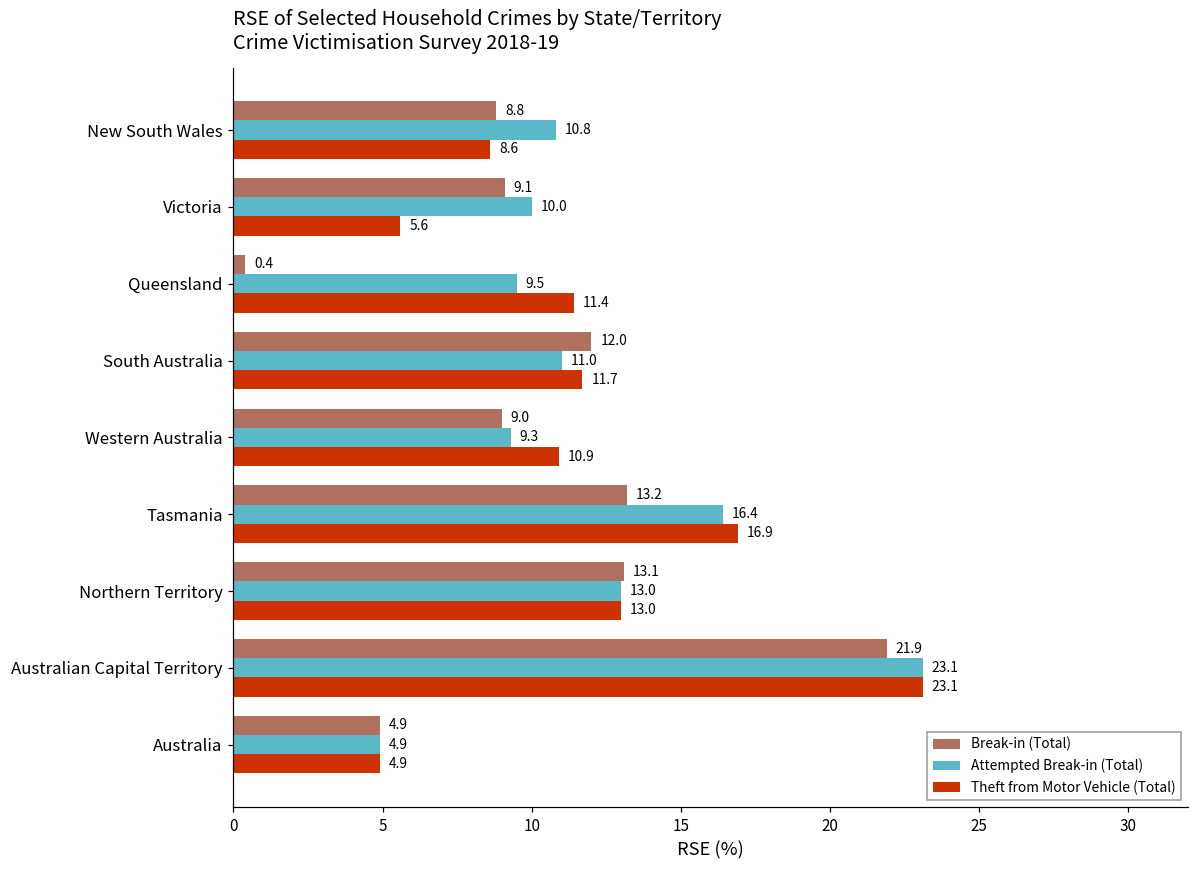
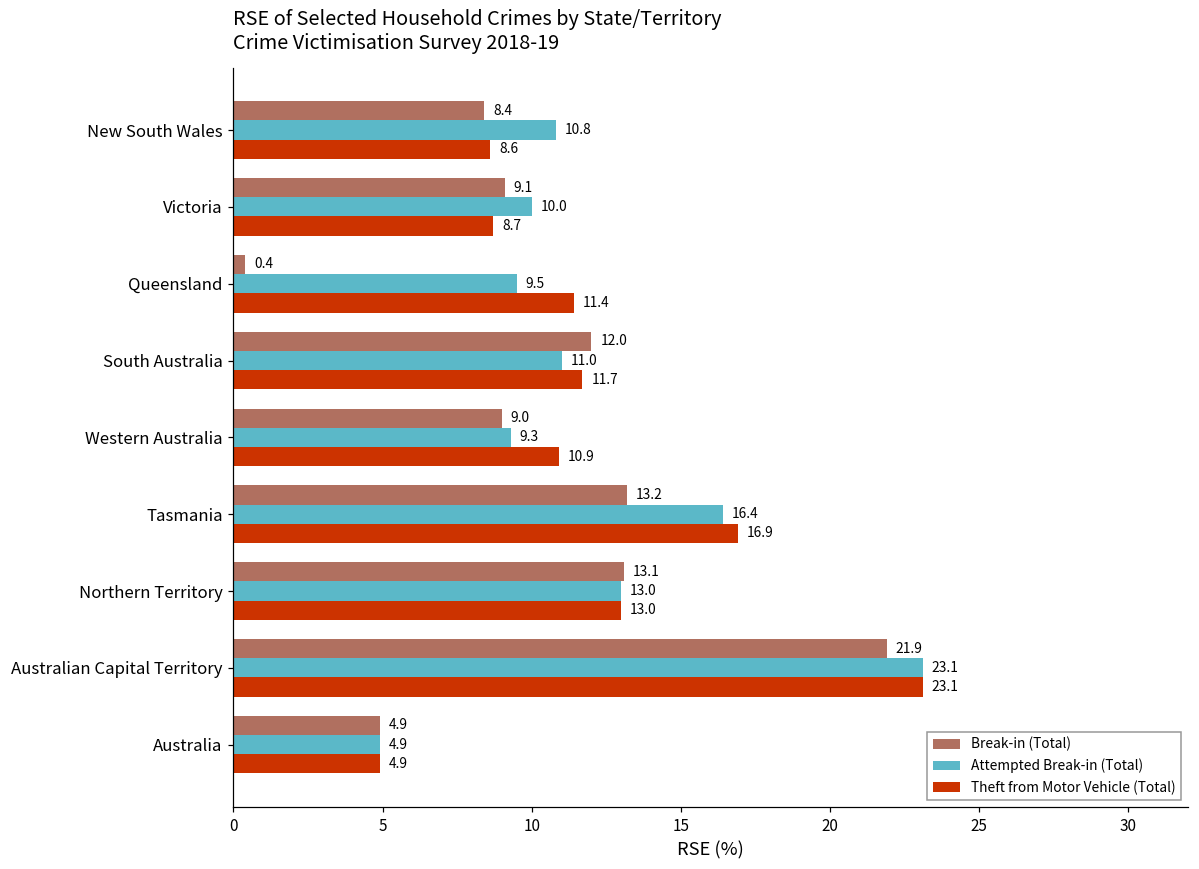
  {
    "Break-in (Total)": {
-     "New South Wales": 8.8,
+     "New South Wales": 8.4,
      "Victoria": 9.1,
      "Queensland": 0.4,
      "South Australia": 12.0,
      "Western Australia": 9.0,
      "Tasmania": 13.2,
      "Northern Territory": 13.1,
      "Australian Capital Territory": 21.9,
      "Australia": 4.9
    },
    "Attempted Break-in (Total)": {
      "New South Wales": 10.8,
      "Victoria": 10.0,
      "Queensland": 9.5,
      "South Australia": 11.0,
      "Western Australia": 9.3,
      "Tasmania": 16.4,
      "Northern Territory": 13.0,
      "Australian Capital Territory": 23.1,
      "Australia": 4.9
    },
    "Theft from Motor Vehicle (Total)": {
      "New South Wales": 8.6,
-     "Victoria": 5.6,
+     "Victoria": 8.7,
      "Queensland": 11.4,
      "South Australia": 11.7,
      "Western Australia": 10.9,
      "Tasmania": 16.9,
      "Northern Territory": 13.0,
      "Australian Capital Territory": 23.1,
      "Australia": 4.9
    }
  }
